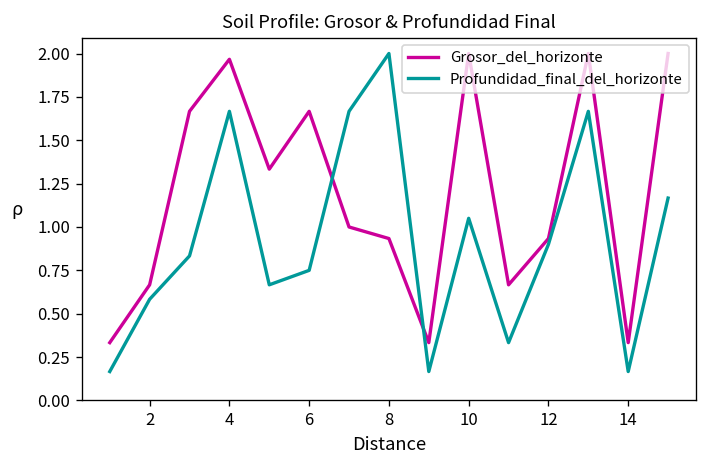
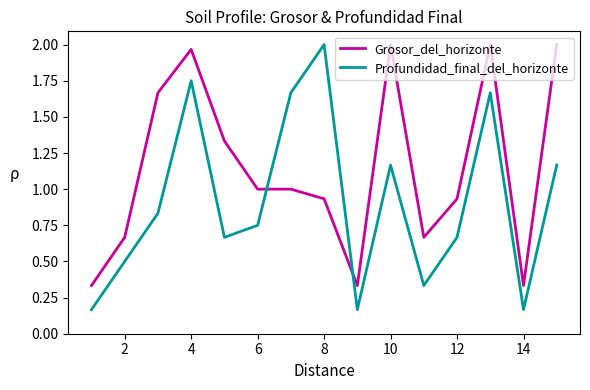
  {
    "Grosor_del_horizonte": {
      "2": 0.67,
      "4": 1.97,
-     "6": 1.67,
+     "6": 1.00,
      "8": 0.93,
      "12": 0.93,
      "14": 0.33
    },
    "Profundidad_final_del_horizonte": {
-     "2": 0.58,
-     "4": 1.67,
+     "2": 0.50,
+     "4": 1.75,
      "6": 0.75,
      "8": 2.00,
-     "10": 1.05,
-     "12": 0.90,
+     "10": 1.17,
+     "12": 0.67,
      "14": 0.17
    }
  }
